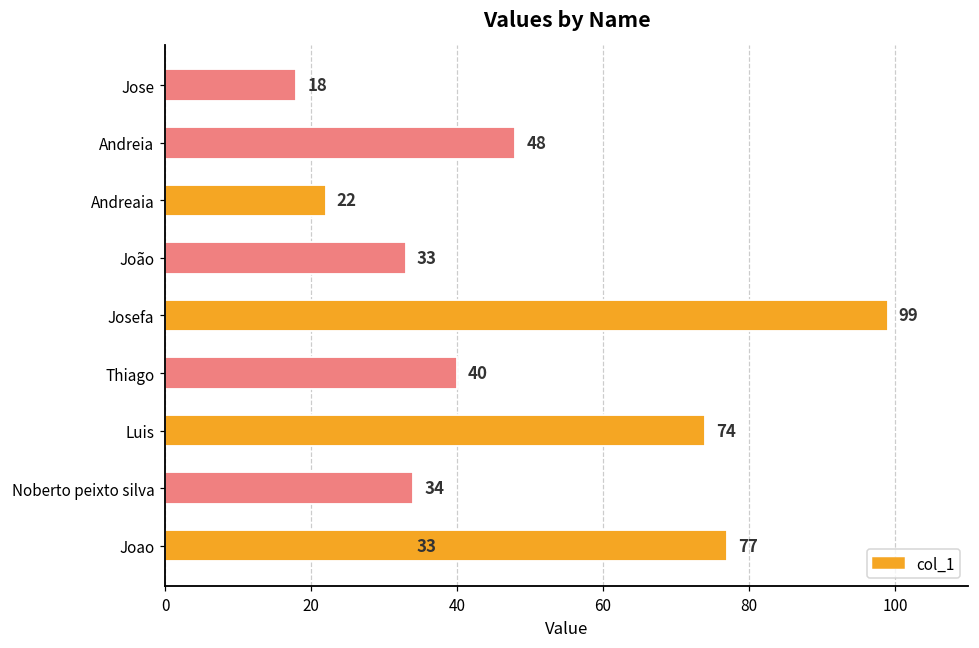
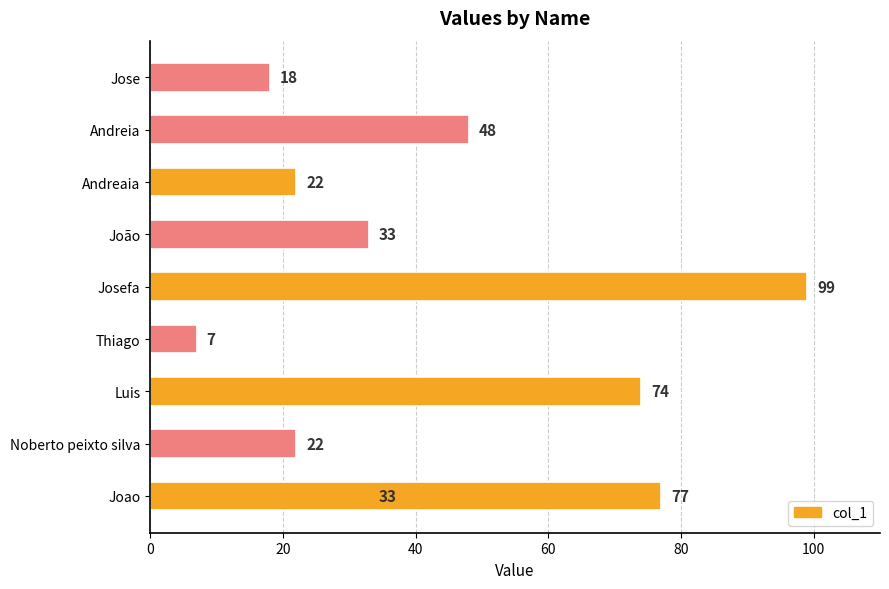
  {
    "Jose": 18,
    "Andreia": 48,
    "Andreaia": 22,
    "João": 33,
    "Josefa": 99,
-   "Thiago": 40,
+   "Thiago": 7,
    "Luis": 74,
-   "Noberto peixto silva": 34
+   "Noberto peixto silva": 22
  }
